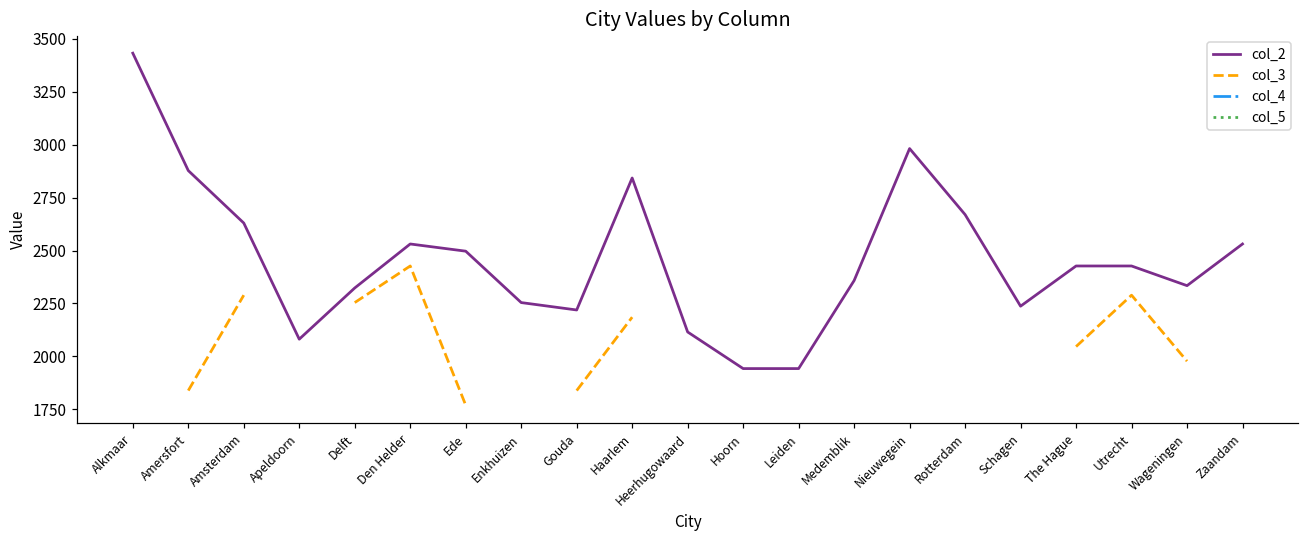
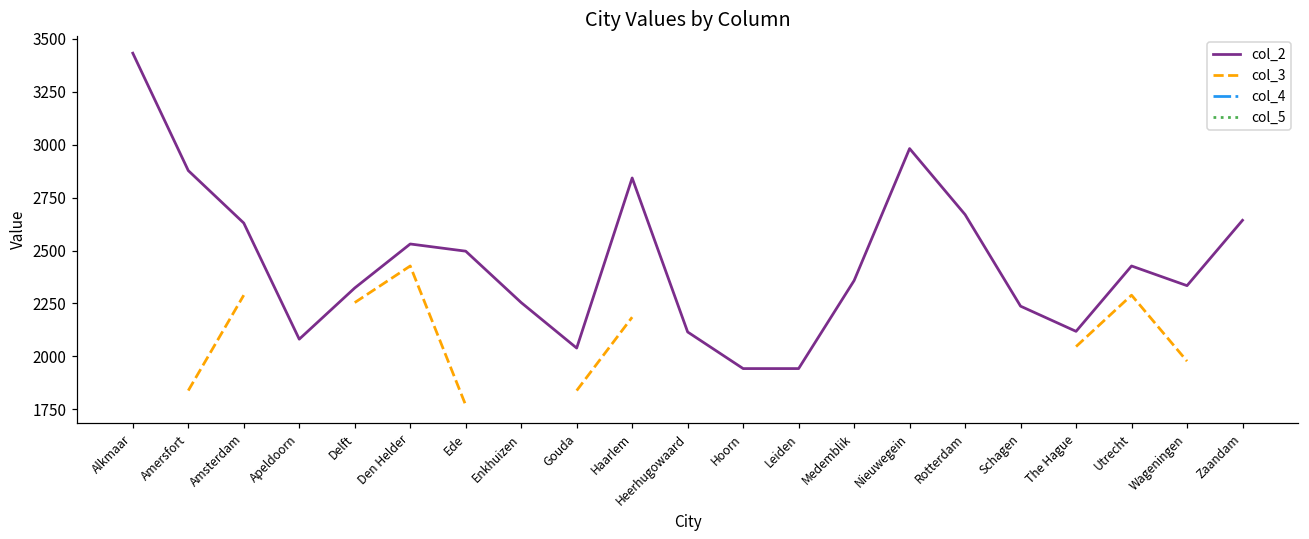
  {
    "col_2": {
      "Alkmaar": 3430,
      "Amersfort": 2880,
      "Amsterdam": 2630,
      "Apeldoorn": 2080,
      "Delft": 2320,
      "Den Helder": 2530,
      "Ede": 2500,
      "Enkhuizen": 2250,
-     "Gouda": 2220,
+     "Gouda": 2040,
      "Haarlem": 2840,
      "Heerhugowaard": 2120,
      "Hoorn": 1940,
      "Leiden": 1940,
      "Medemblik": 2360,
      "Nieuwegein": 2980,
      "Rotterdam": 2670,
      "Schagen": 2240,
-     "The Hague": 2430,
+     "The Hague": 2120,
      "Utrecht": 2430,
      "Wageningen": 2330,
-     "Zaandam": 2530
+     "Zaandam": 2640
    },
    "col_3": {
      "Amersfort": 1840,
      "Amsterdam": 2290,
      "Delft": 2250,
      "Den Helder": 2430,
      "Ede": 1770,
      "Gouda": 1840,
      "Haarlem": 2190,
      "Leiden": 1770,
      "Rotterdam": 2220,
      "The Hague": 2050,
      "Utrecht": 2290,
      "Wageningen": 1980
    },
    "col_4": {
      "Amsterdam": 2190,
      "Delft": 2220,
      "Rotterdam": 2010,
      "Utrecht": 2360
    },
    "col_5": {
      "Amsterdam": 1940
    }
  }
